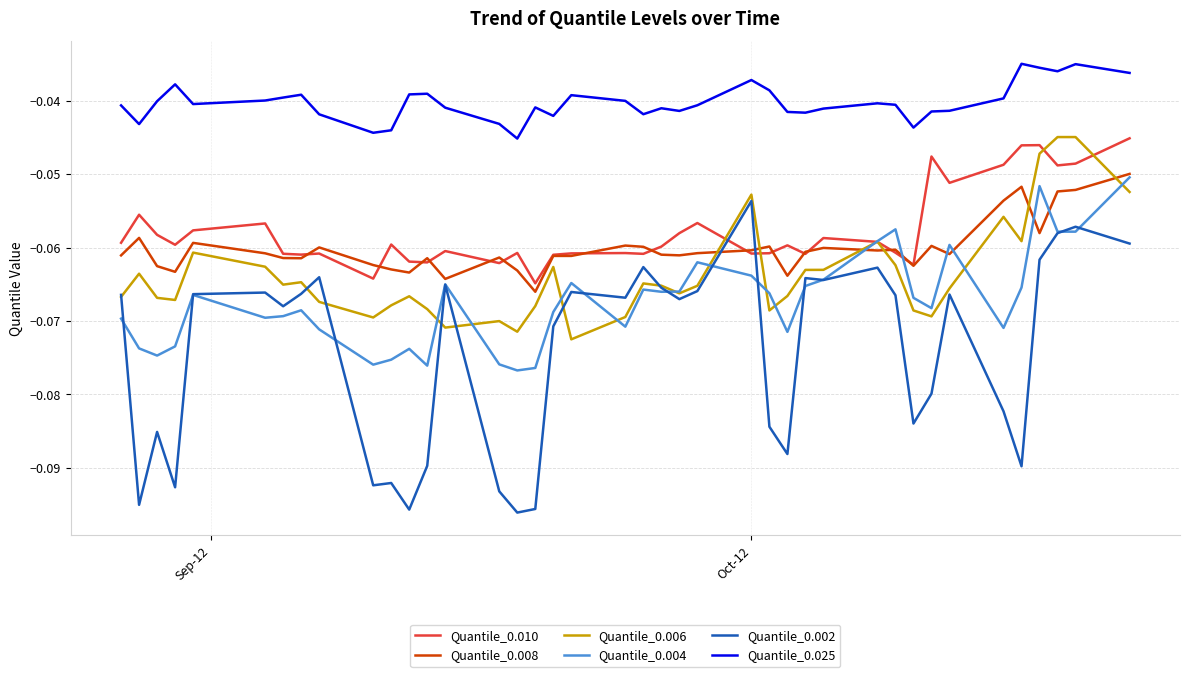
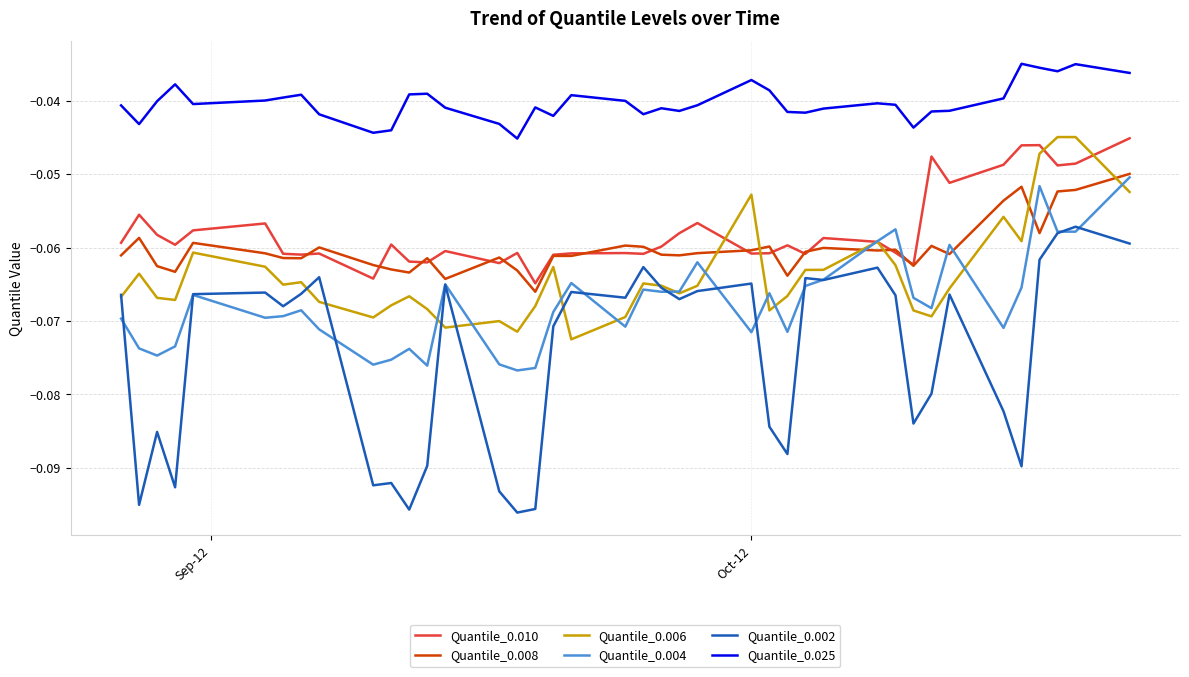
  {
    "Quantile_0.010": {
      "Oct-12": -0.061
    },
    "Quantile_0.008": {
      "Oct-12": -0.060
    },
    "Quantile_0.006": {
      "Oct-12": -0.053
    },
    "Quantile_0.004": {
-     "Oct-12": -0.064
+     "Oct-12": -0.072
    },
    "Quantile_0.002": {
-     "Oct-12": -0.054
+     "Oct-12": -0.065
    },
    "Quantile_0.025": {
      "Oct-12": -0.037
    }
  }
